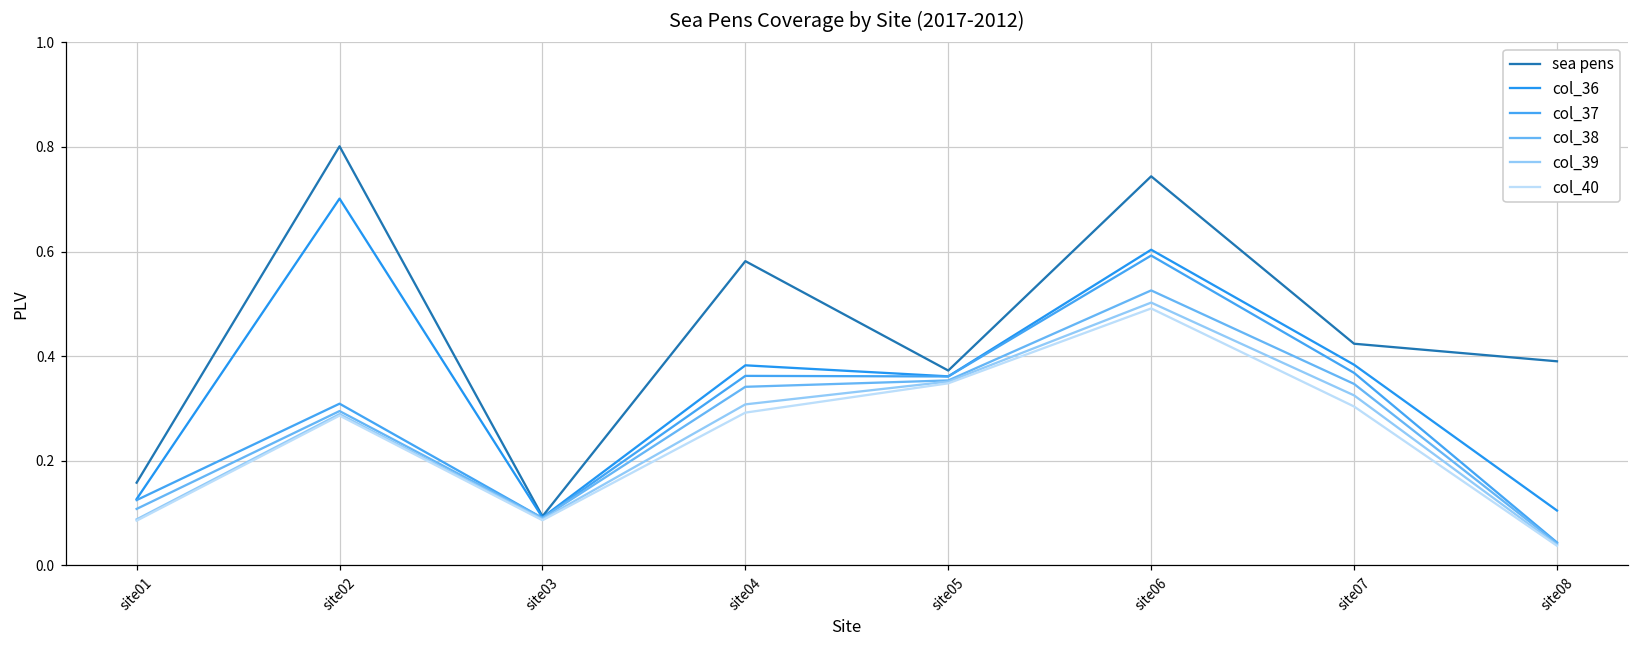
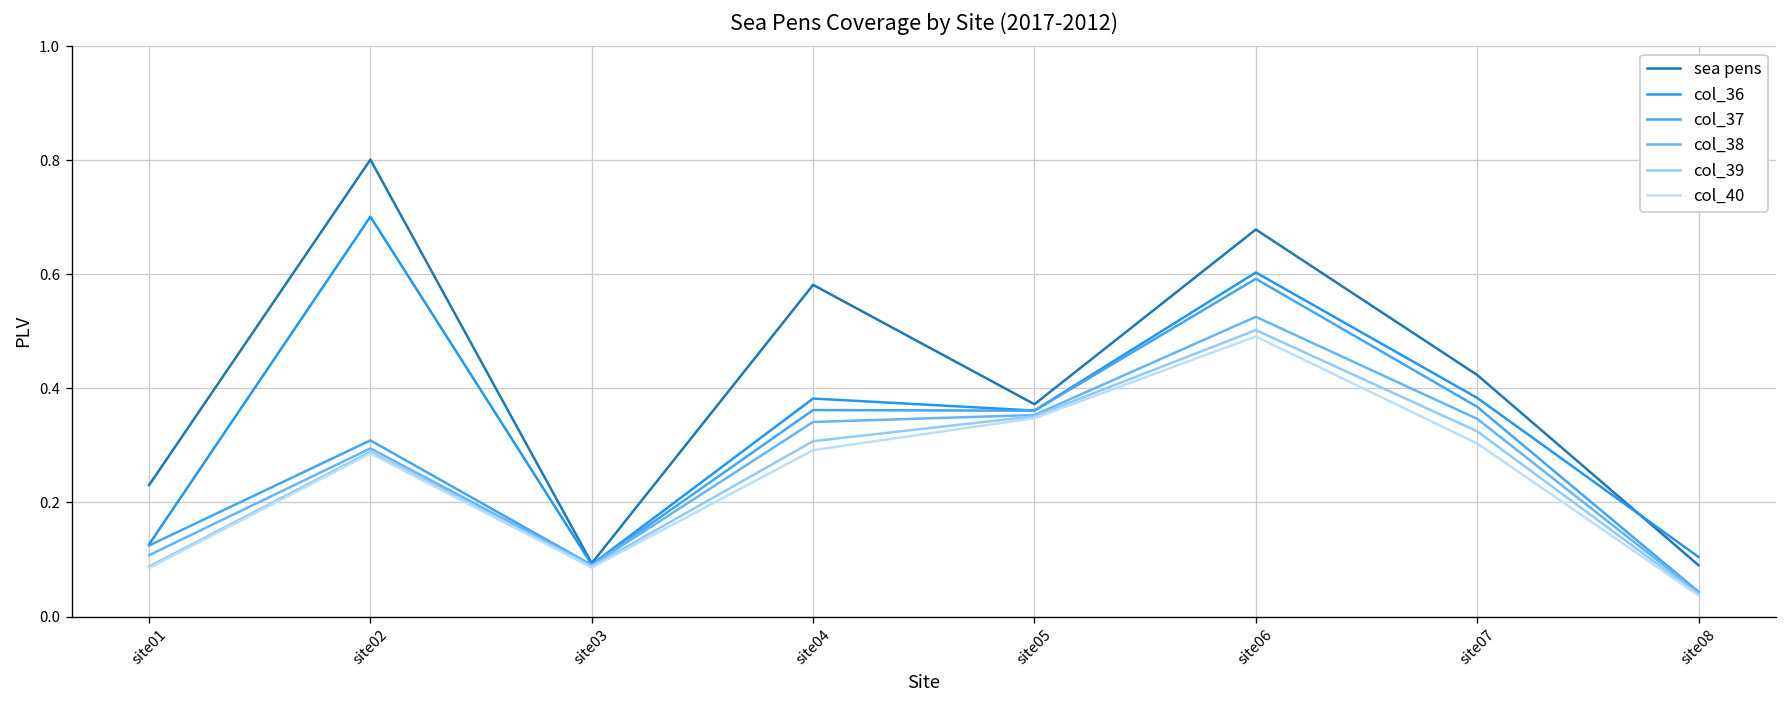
  {
    "sea pens": {
-     "site01": 0.16,
+     "site01": 0.23,
      "site02": 0.80,
      "site04": 0.58,
      "site05": 0.37,
-     "site06": 0.74,
+     "site06": 0.68,
      "site07": 0.42,
-     "site08": 0.39
+     "site08": 0.09
    }
  }
